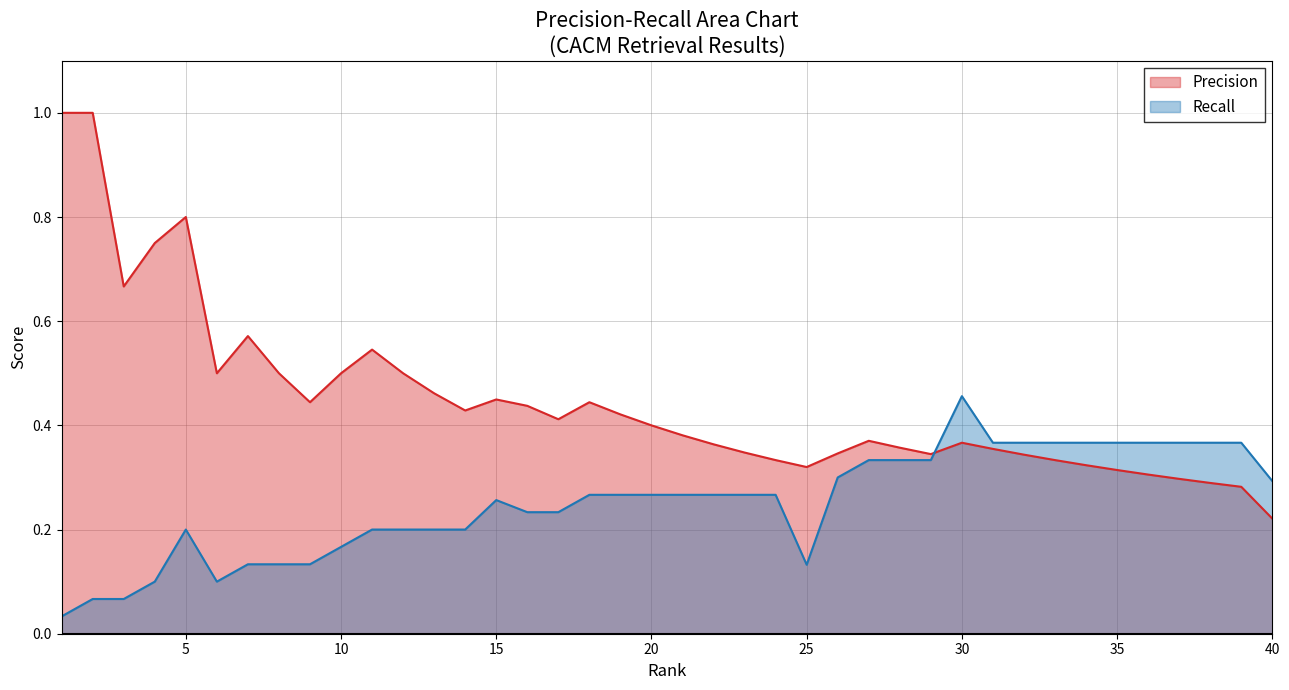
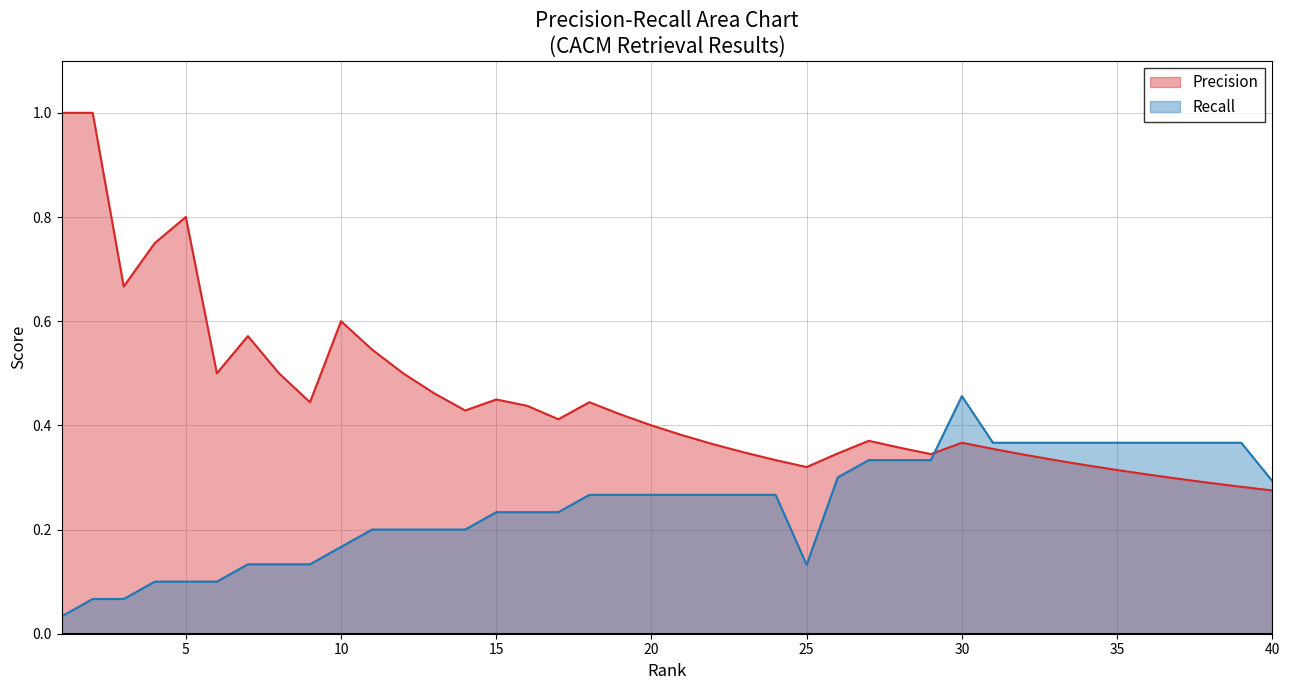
  {
    "Precision": {
      "5": 0.80,
-     "10": 0.5,
+     "10": 0.6,
      "15": 0.45,
      "20": 0.40,
      "25": 0.32,
      "30": 0.37,
      "35": 0.31,
-     "40": 0.22
+     "40": 0.28
    },
    "Recall": {
-     "5": 0.2,
+     "5": 0.1,
      "10": 0.17,
-     "15": 0.26,
+     "15": 0.23,
      "20": 0.27,
      "25": 0.13,
      "30": 0.46,
      "35": 0.37,
      "40": 0.29
    }
  }
